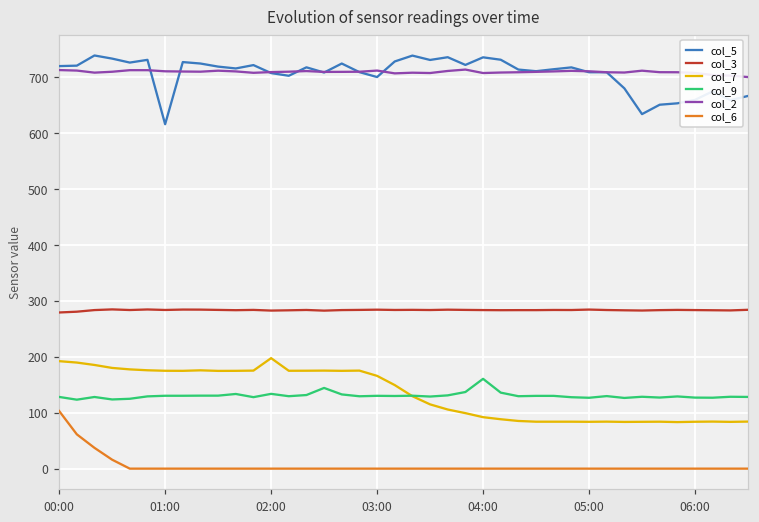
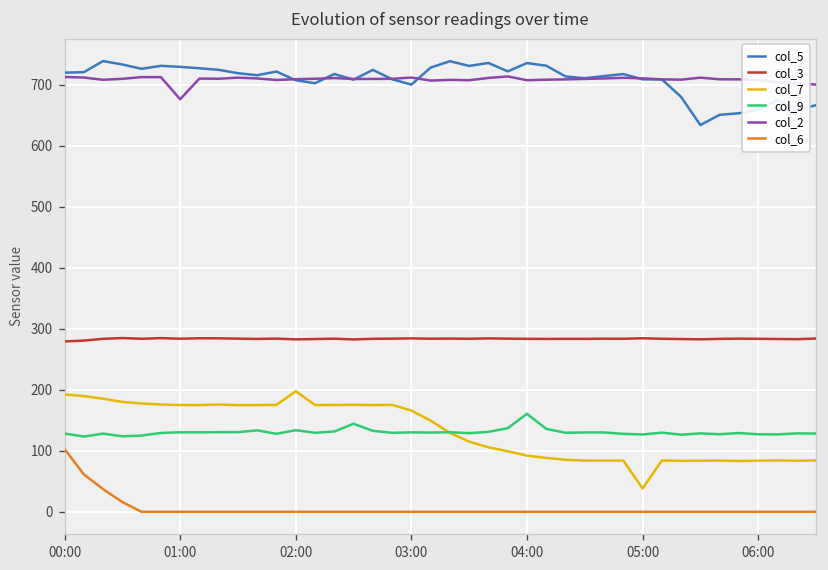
  {
    "col_5": {
      "00:00": 720,
-     "01:00": 620,
+     "01:00": 730,
      "03:00": 700,
      "04:00": 740
    },
    "col_3": {
      "00:00": 280,
      "01:00": 280,
      "02:00": 280,
      "03:00": 280,
      "04:00": 280,
      "05:00": 280,
      "06:00": 280
    },
    "col_7": {
      "00:00": 190,
      "01:00": 180,
      "02:00": 200,
      "03:00": 170,
      "04:00": 90,
-     "05:00": 80,
+     "05:00": 40,
      "06:00": 80
    },
    "col_9": {
      "00:00": 130,
      "01:00": 130,
      "02:00": 130,
      "03:00": 130,
      "04:00": 160,
      "05:00": 130,
      "06:00": 130
    },
    "col_2": {
      "00:00": 710,
-     "01:00": 710,
+     "01:00": 680,
      "03:00": 710,
      "04:00": 710
    },
    "col_6": {
      "00:00": 100,
      "01:00": 0,
      "02:00": 0,
      "03:00": 0,
      "04:00": 0,
      "05:00": 0,
      "06:00": 0
    }
  }
